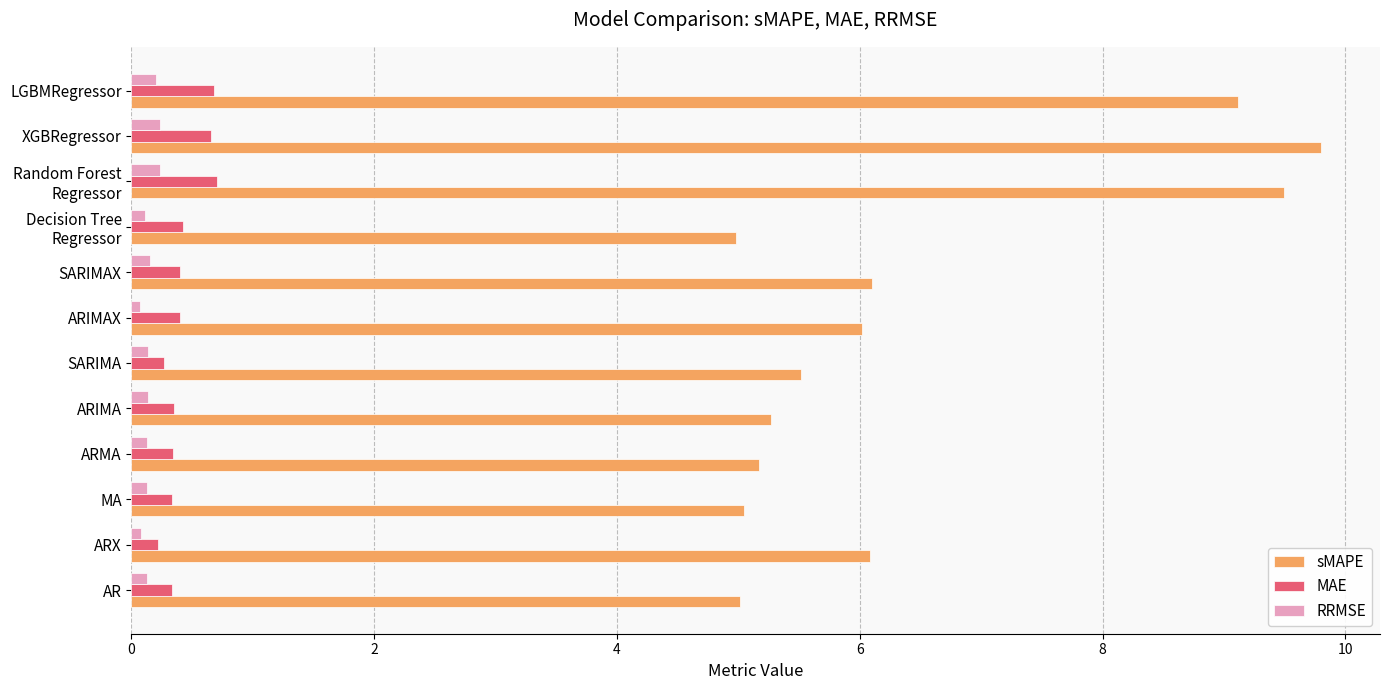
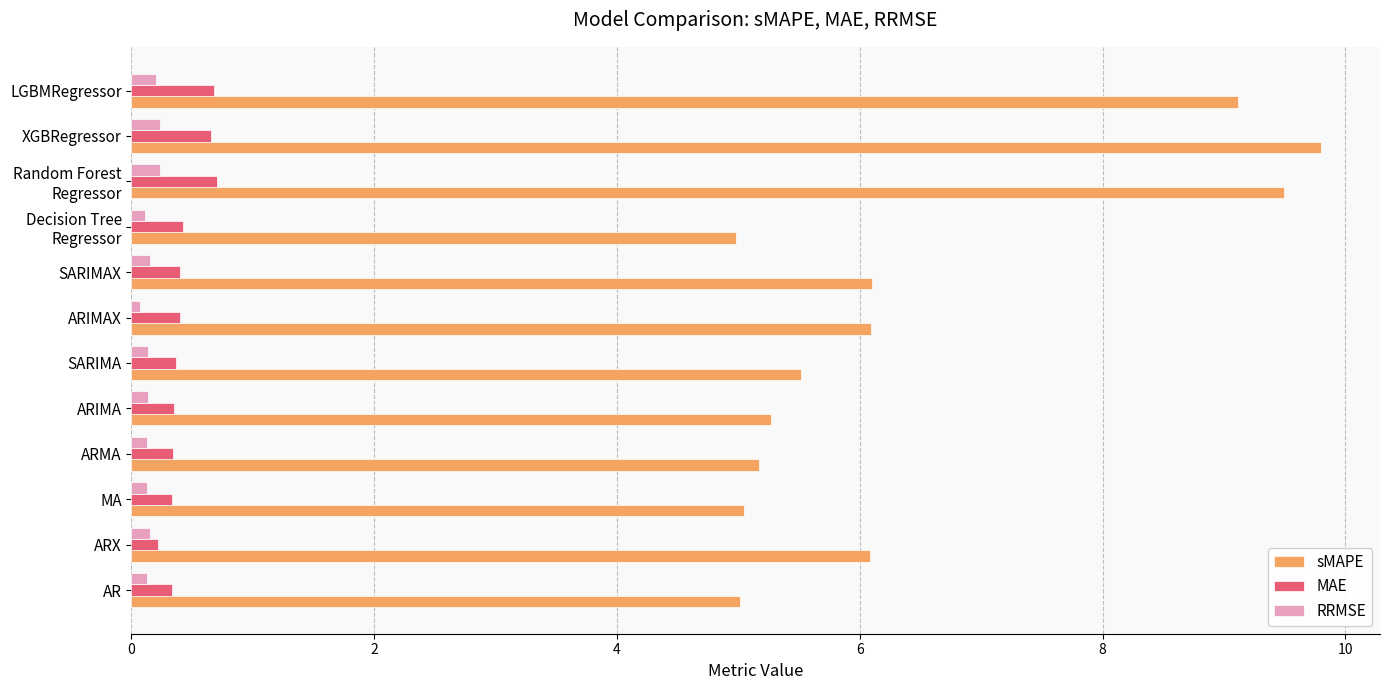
  {
    "sMAPE": {
      "LGBMRegressor": 9.12,
      "XGBRegressor": 9.80,
      "Random Forest Regressor": 9.50,
      "Decision Tree Regressor": 4.98,
      "SARIMAX": 6.10,
-     "ARIMAX": 6.02,
+     "ARIMAX": 6.09,
      "SARIMA": 5.51,
      "ARIMA": 5.27,
      "ARMA": 5.17,
      "MA": 5.05,
      "ARX": 6.08,
      "AR": 5.02
    },
    "MAE": {
      "LGBMRegressor": 0.68,
      "XGBRegressor": 0.65,
      "Random Forest Regressor": 0.70,
      "Decision Tree Regressor": 0.43,
      "SARIMAX": 0.40,
      "ARIMAX": 0.40,
-     "SARIMA": 0.27,
+     "SARIMA": 0.37,
      "ARIMA": 0.35,
      "ARMA": 0.34,
      "MA": 0.34,
      "ARX": 0.22,
      "AR": 0.33
    },
    "RRMSE": {
      "LGBMRegressor": 0.20,
      "XGBRegressor": 0.24,
      "Random Forest Regressor": 0.23,
      "Decision Tree Regressor": 0.11,
      "SARIMAX": 0.16,
      "ARIMAX": 0.07,
      "SARIMA": 0.14,
      "ARIMA": 0.14,
      "ARMA": 0.13,
      "MA": 0.13,
-     "ARX": 0.08,
+     "ARX": 0.16,
      "AR": 0.13
    }
  }
